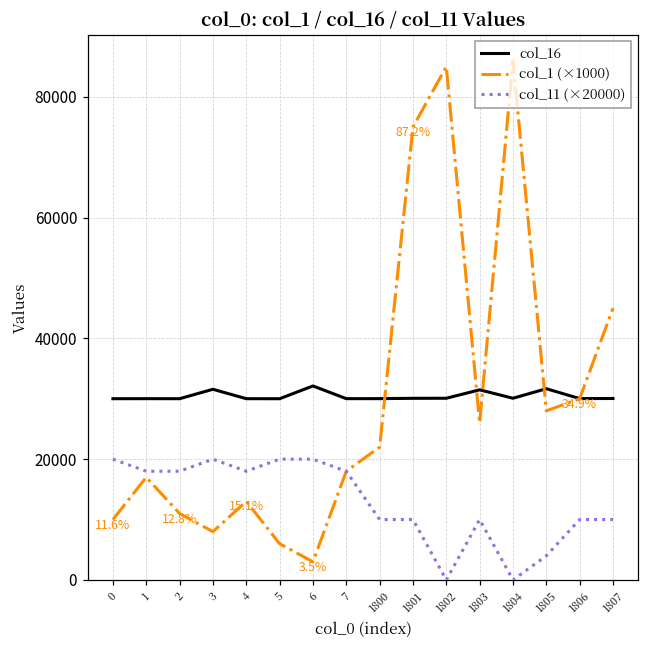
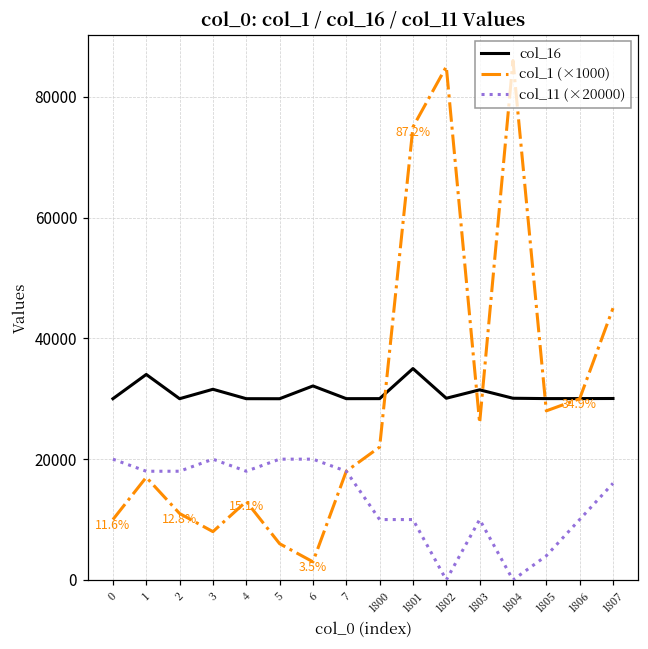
  {
    "col_16": {
      "0": 30000,
-     "1": 30000,
+     "1": 34000,
      "2": 30000,
      "3": 32000,
      "4": 30000,
      "5": 30000,
      "6": 32000,
      "7": 30000,
      "1800": 30000,
-     "1801": 30000,
+     "1801": 35000,
      "1802": 30000,
      "1803": 31000,
      "1804": 30000,
-     "1805": 32000,
+     "1805": 30000,
      "1807": 30000
    },
    "col_1 (×1000)": {
      "1": 17000,
      "3": 8000,
      "5": 6000,
      "1800": 22000,
      "1802": 85000,
      "1803": 26000,
      "1805": 28000,
      "1807": 45000
    },
    "col_11 (×20000)": {
      "0": 20000,
      "1": 18000,
      "2": 18000,
      "3": 20000,
      "4": 18000,
      "5": 20000,
      "6": 20000,
      "1800": 10000,
      "1801": 10000,
      "1802": 0,
      "1803": 10000,
      "1804": 0,
      "1805": 4000,
      "1806": 10000,
-     "1807": 10000
+     "1807": 16000
    }
  }
